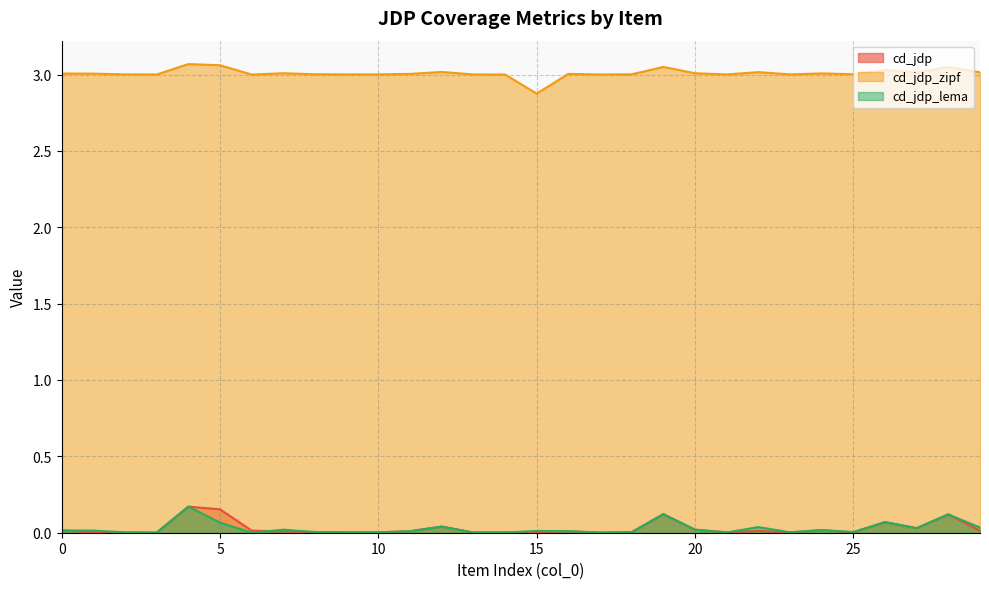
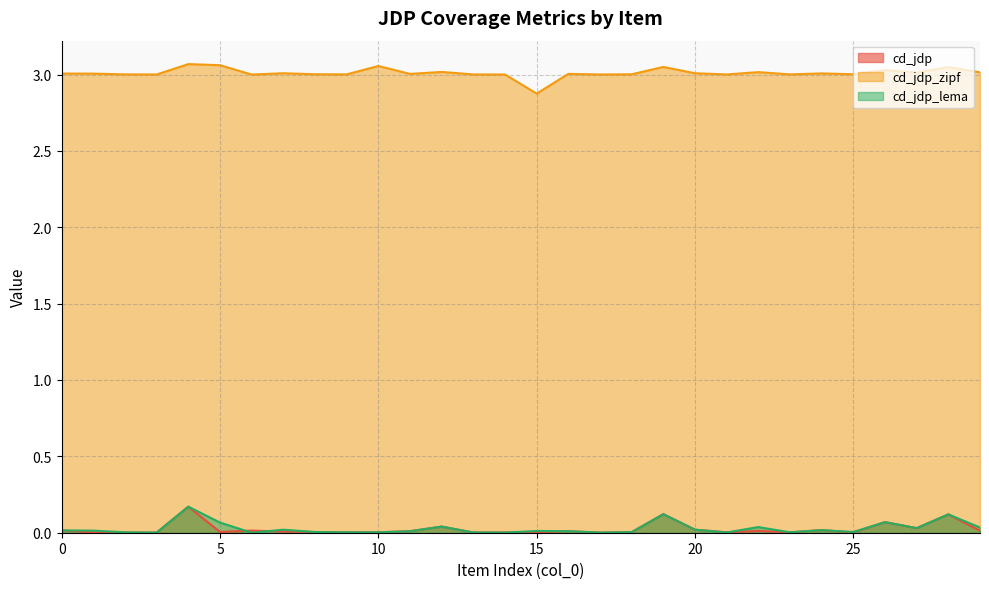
  {
    "cd_jdp": {
-     "5": 0.15
+     "5": 0.00
    },
    "cd_jdp_zipf": {
      "0": 3.01,
      "5": 3.06,
-     "10": 3.00,
+     "10": 3.06,
      "15": 2.88,
      "20": 3.01
    },
    "cd_jdp_lema": {
      "5": 0.07
    }
  }
